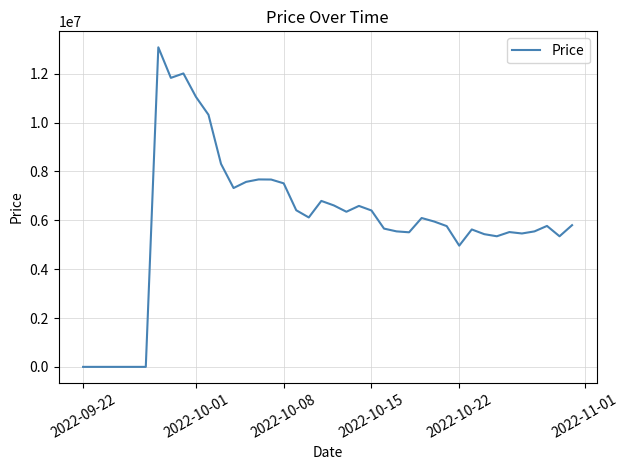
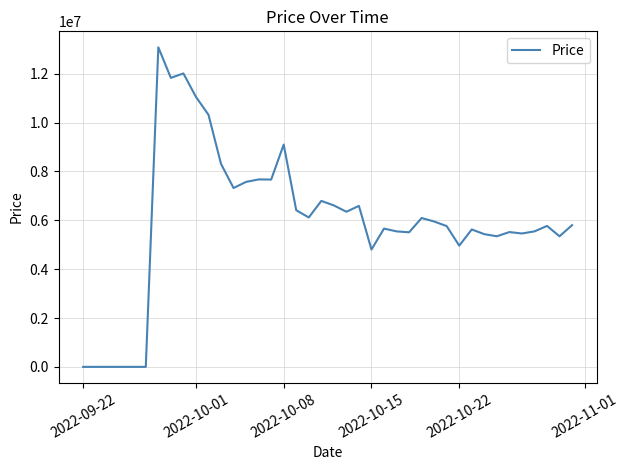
  {
    "2022-09-22": 0,
    "2022-10-01": 11100000,
-   "2022-10-08": 7500000,
-   "2022-10-15": 6400000,
+   "2022-10-08": 9100000,
+   "2022-10-15": 4800000,
    "2022-10-22": 5000000
  }
